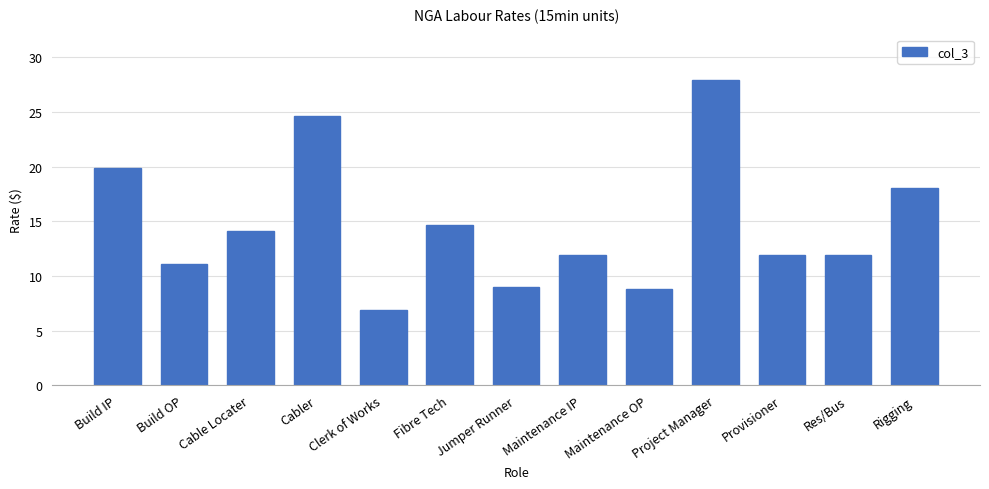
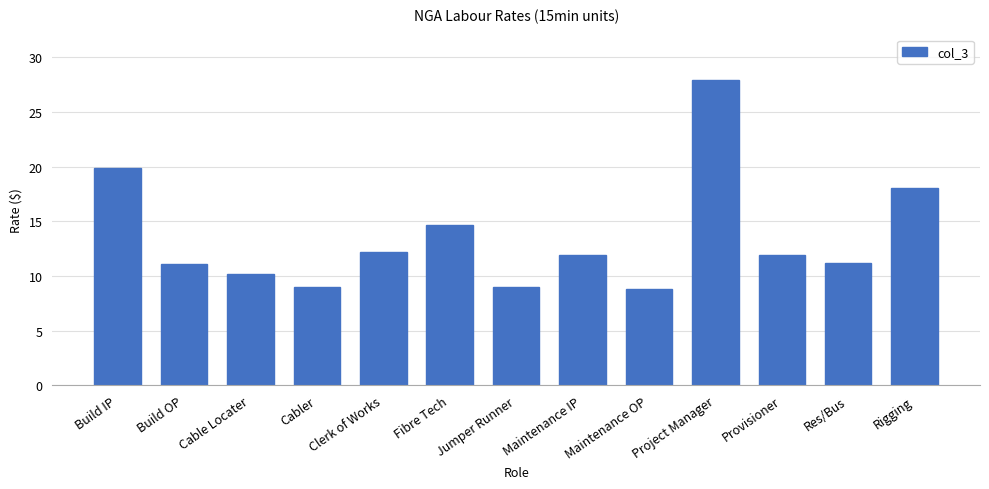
  {
    "Build IP": 19.9,
    "Build OP": 11.1,
-   "Cable Locater": 14.2,
-   "Cabler": 24.6,
-   "Clerk of Works": 6.9,
+   "Cable Locater": 10.2,
+   "Cabler": 9.0,
+   "Clerk of Works": 12.2,
    "Fibre Tech": 14.6,
    "Jumper Runner": 9.0,
    "Maintenance IP": 12.0,
    "Maintenance OP": 8.8,
    "Project Manager": 27.9,
    "Provisioner": 11.9,
-   "Res/Bus": 11.9,
+   "Res/Bus": 11.2,
    "Rigging": 18.1
  }
